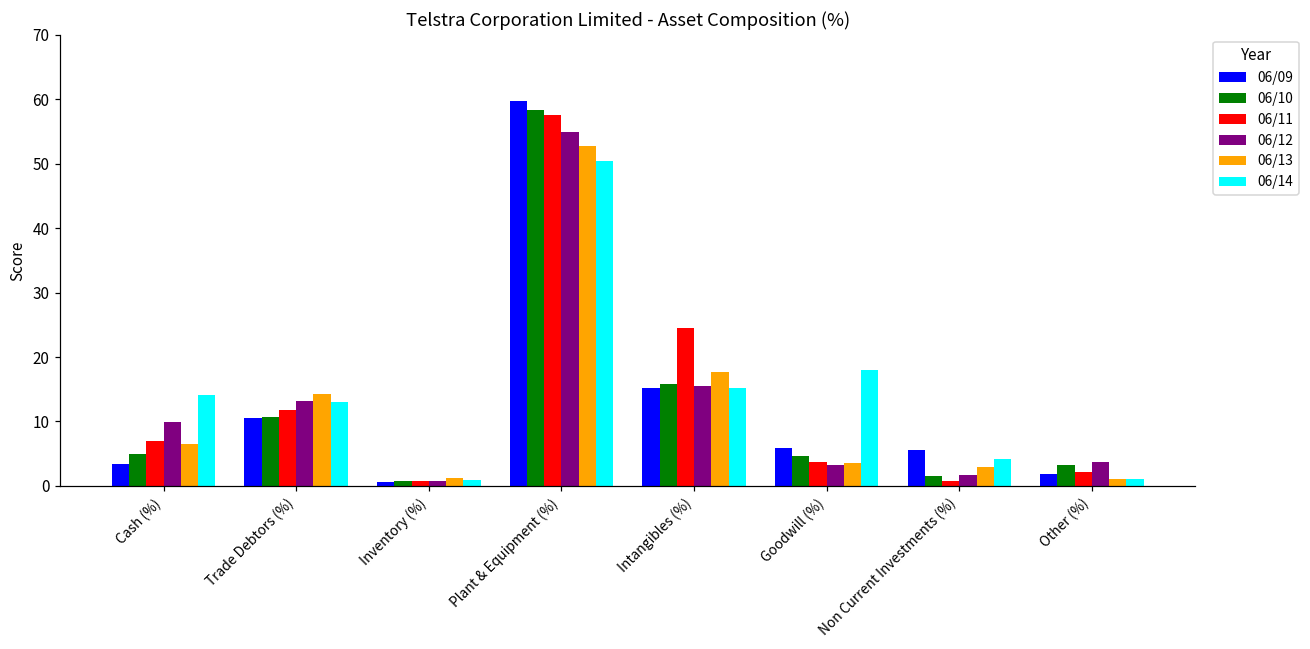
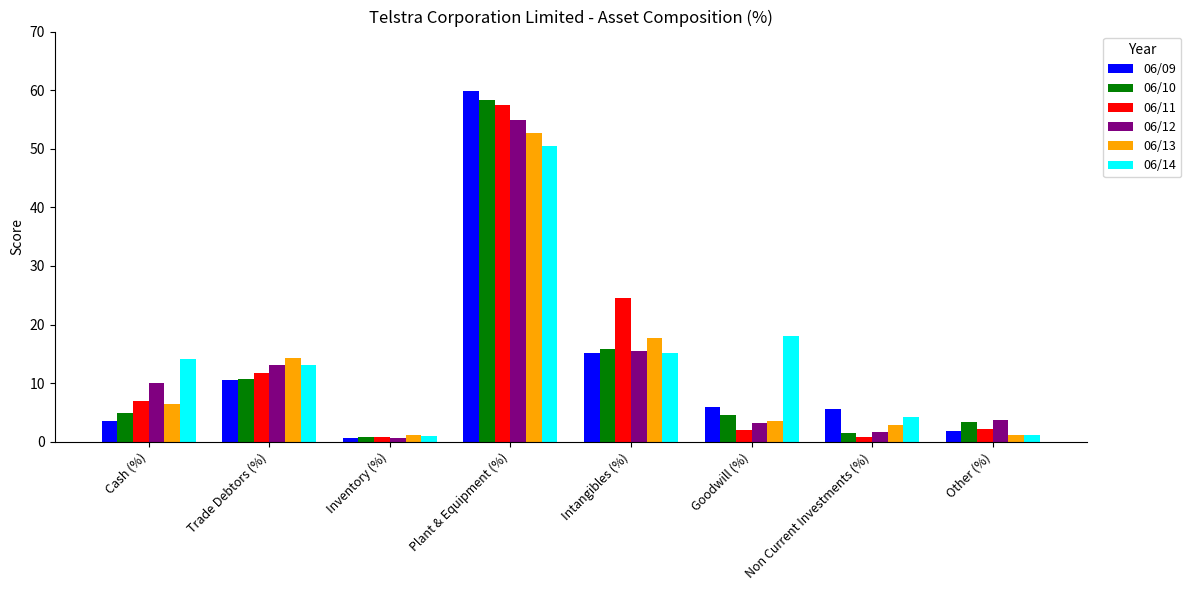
  {
    "06/09": {
      "Cash (%)": 3,
      "Trade Debtors (%)": 11,
      "Inventory (%)": 1,
      "Plant & Equipment (%)": 60,
      "Intangibles (%)": 15,
      "Goodwill (%)": 6,
      "Non Current Investments (%)": 6,
      "Other (%)": 2
    },
    "06/10": {
      "Cash (%)": 5,
      "Trade Debtors (%)": 11,
      "Inventory (%)": 1,
      "Plant & Equipment (%)": 58,
      "Intangibles (%)": 16,
      "Goodwill (%)": 5,
      "Non Current Investments (%)": 2,
      "Other (%)": 3
    },
    "06/11": {
      "Cash (%)": 7,
      "Trade Debtors (%)": 12,
      "Inventory (%)": 1,
      "Plant & Equipment (%)": 57,
      "Intangibles (%)": 24,
-     "Goodwill (%)": 4,
+     "Goodwill (%)": 2,
      "Non Current Investments (%)": 1,
      "Other (%)": 2
    },
    "06/12": {
      "Cash (%)": 10,
      "Trade Debtors (%)": 13,
      "Inventory (%)": 1,
      "Plant & Equipment (%)": 55,
      "Intangibles (%)": 16,
      "Goodwill (%)": 3,
      "Non Current Investments (%)": 2,
      "Other (%)": 4
    },
    "06/13": {
      "Cash (%)": 6,
      "Trade Debtors (%)": 14,
      "Inventory (%)": 1,
      "Plant & Equipment (%)": 53,
      "Intangibles (%)": 18,
      "Goodwill (%)": 4,
      "Non Current Investments (%)": 3,
      "Other (%)": 1
    },
    "06/14": {
      "Cash (%)": 14,
      "Trade Debtors (%)": 13,
      "Inventory (%)": 1,
      "Plant & Equipment (%)": 50,
      "Intangibles (%)": 15,
      "Goodwill (%)": 18,
      "Non Current Investments (%)": 4,
      "Other (%)": 1
    }
  }
